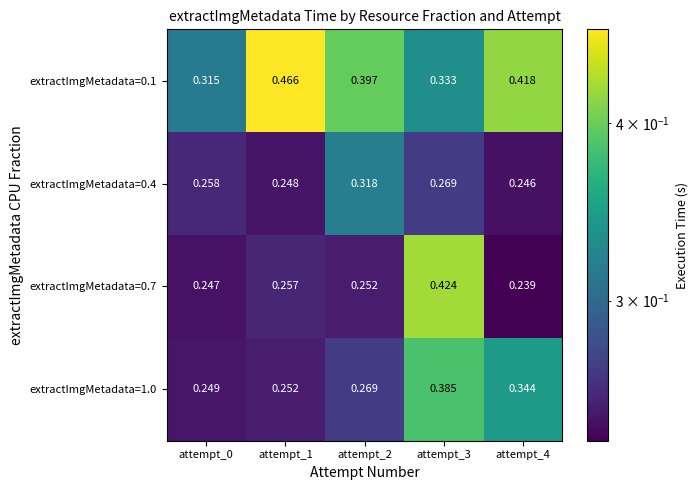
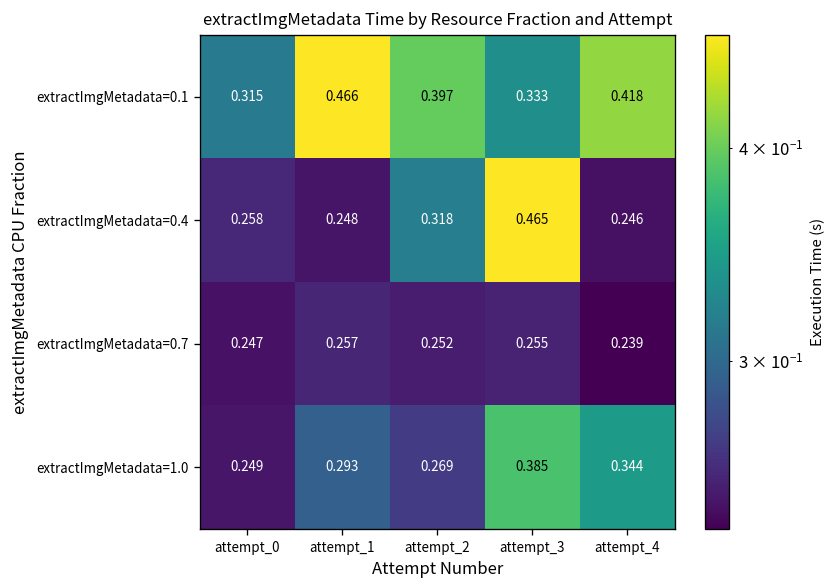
  {
    "extractImgMetadata=0.1": {
      "attempt_0": 0.315,
      "attempt_1": 0.466,
      "attempt_2": 0.397,
      "attempt_3": 0.333,
      "attempt_4": 0.418
    },
    "extractImgMetadata=0.4": {
      "attempt_0": 0.258,
      "attempt_1": 0.248,
      "attempt_2": 0.318,
-     "attempt_3": 0.269,
+     "attempt_3": 0.465,
      "attempt_4": 0.246
    },
    "extractImgMetadata=0.7": {
      "attempt_0": 0.247,
      "attempt_1": 0.257,
      "attempt_2": 0.252,
-     "attempt_3": 0.424,
+     "attempt_3": 0.255,
      "attempt_4": 0.239
    },
    "extractImgMetadata=1.0": {
      "attempt_0": 0.249,
-     "attempt_1": 0.252,
+     "attempt_1": 0.293,
      "attempt_2": 0.269,
      "attempt_3": 0.385,
      "attempt_4": 0.344
    }
  }
